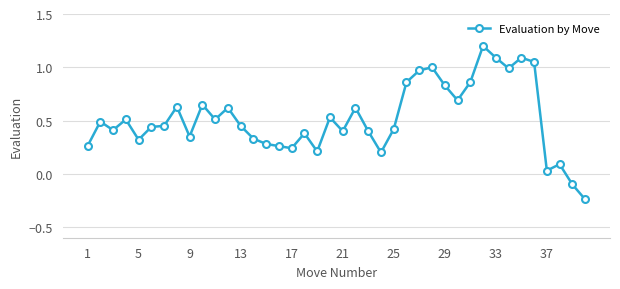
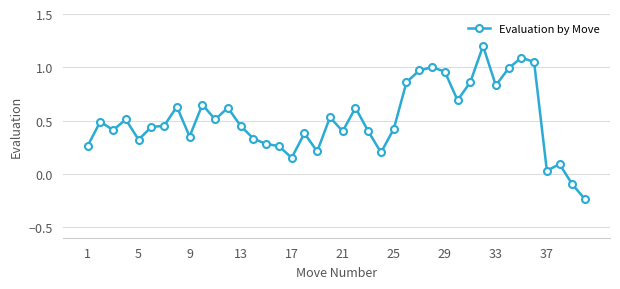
  {
    "1": 0.26,
    "5": 0.32,
    "9": 0.35,
    "13": 0.45,
-   "17": 0.24,
+   "17": 0.15,
    "21": 0.40,
    "25": 0.42,
-   "29": 0.83,
-   "33": 1.09,
+   "29": 0.96,
+   "33": 0.83,
    "37": 0.03
  }
